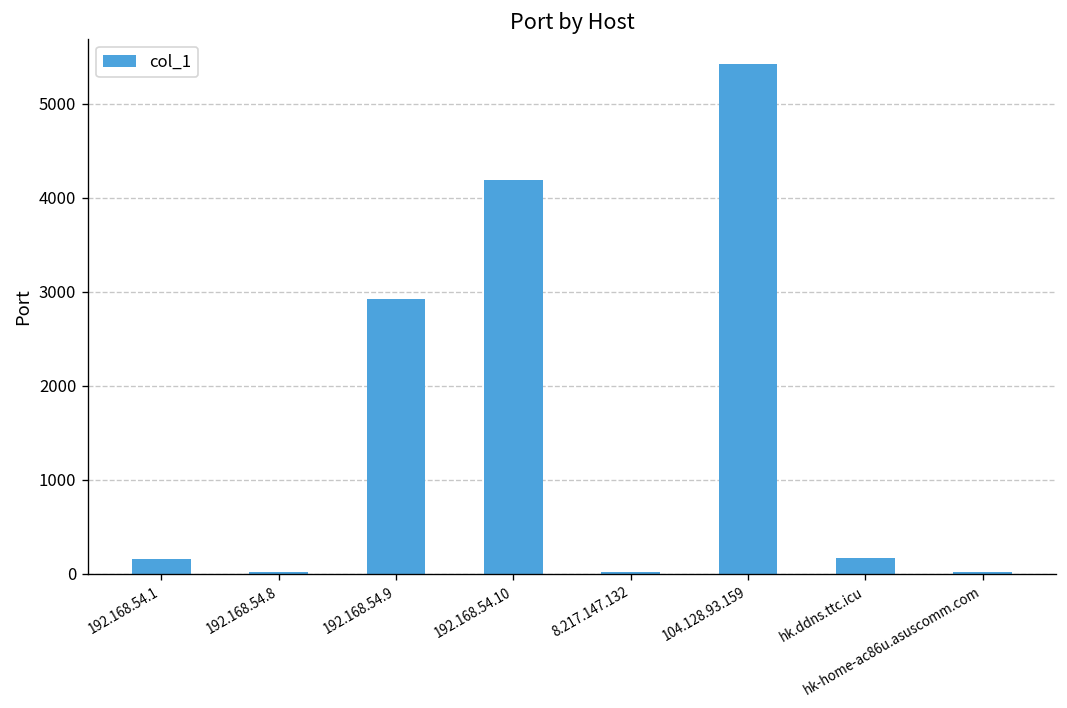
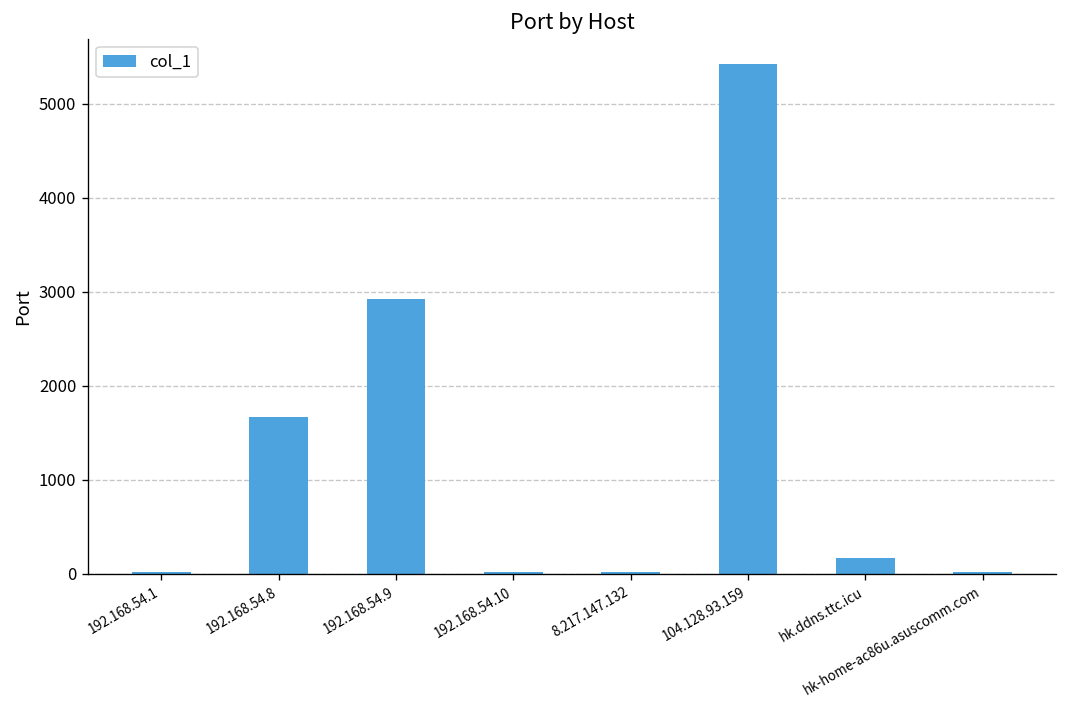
  {
-   "192.168.54.1": 200,
-   "192.168.54.8": 0,
+   "192.168.54.1": 0,
+   "192.168.54.8": 1700,
    "192.168.54.9": 2900,
-   "192.168.54.10": 4200,
+   "192.168.54.10": 0,
    "104.128.93.159": 5400,
    "hk.ddns.ttc.icu": 200
  }
